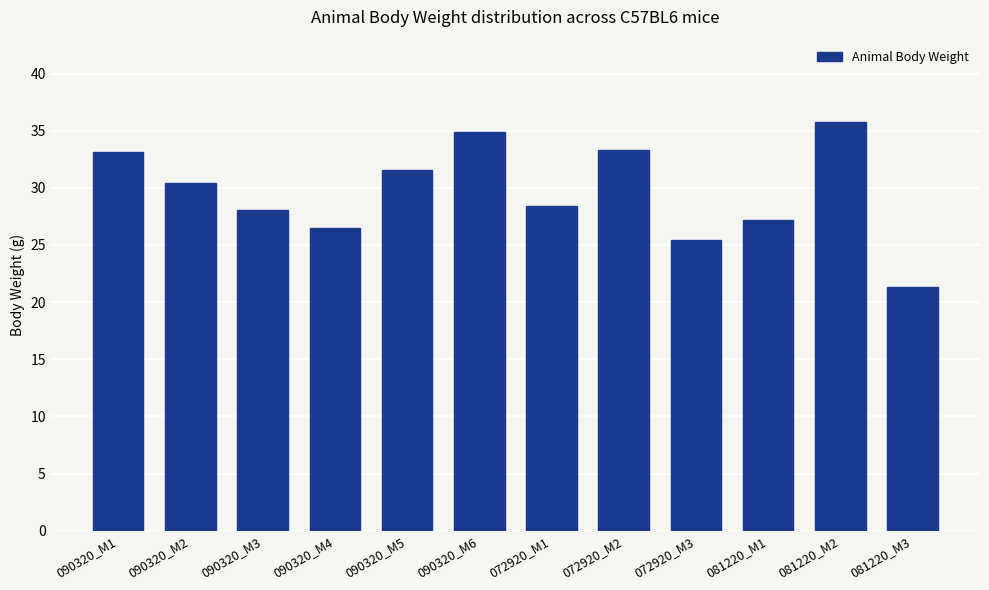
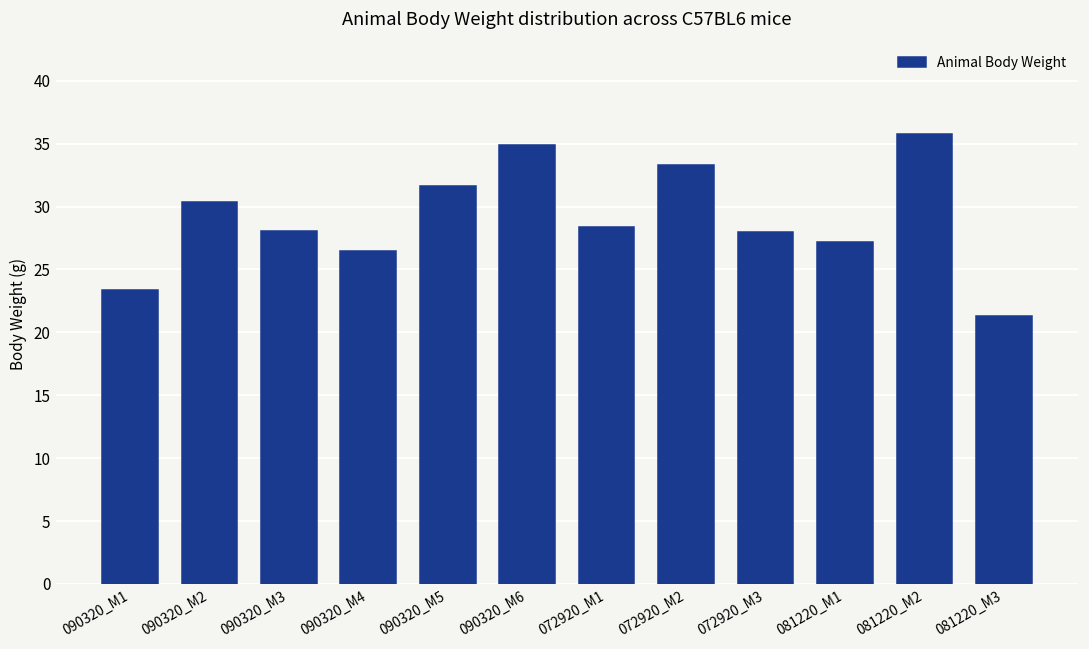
  {
-   "090320_M1": 33.1,
+   "090320_M1": 23.4,
    "090320_M2": 30.4,
    "090320_M3": 28.1,
    "090320_M4": 26.5,
    "090320_M5": 31.6,
    "090320_M6": 34.9,
    "072920_M1": 28.4,
    "072920_M2": 33.3,
-   "072920_M3": 25.4,
+   "072920_M3": 28.0,
    "081220_M1": 27.2,
    "081220_M2": 35.8,
    "081220_M3": 21.3
  }
